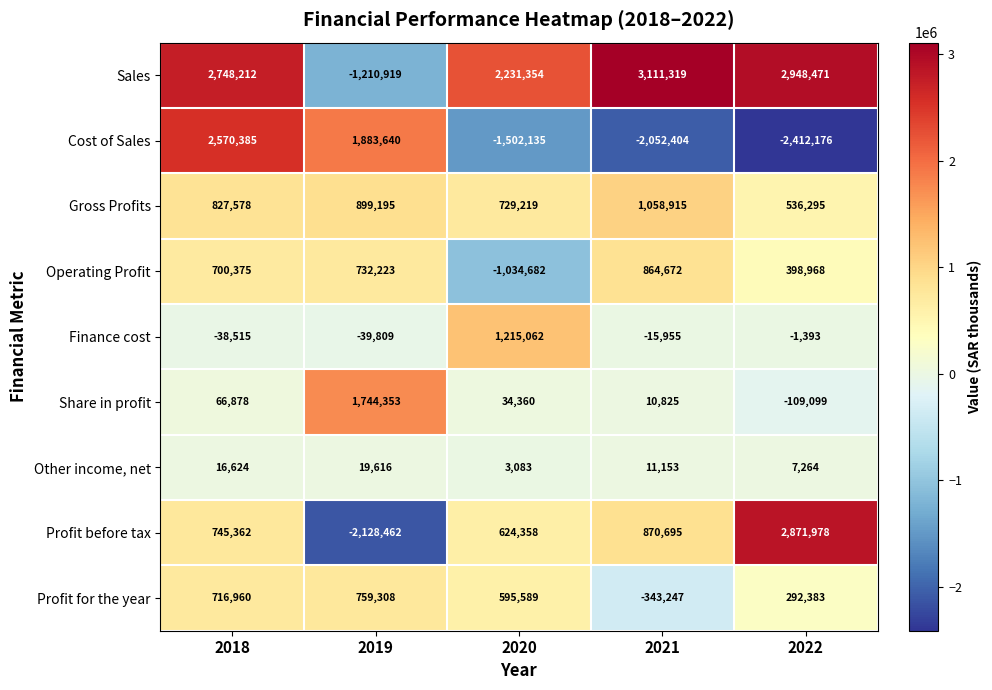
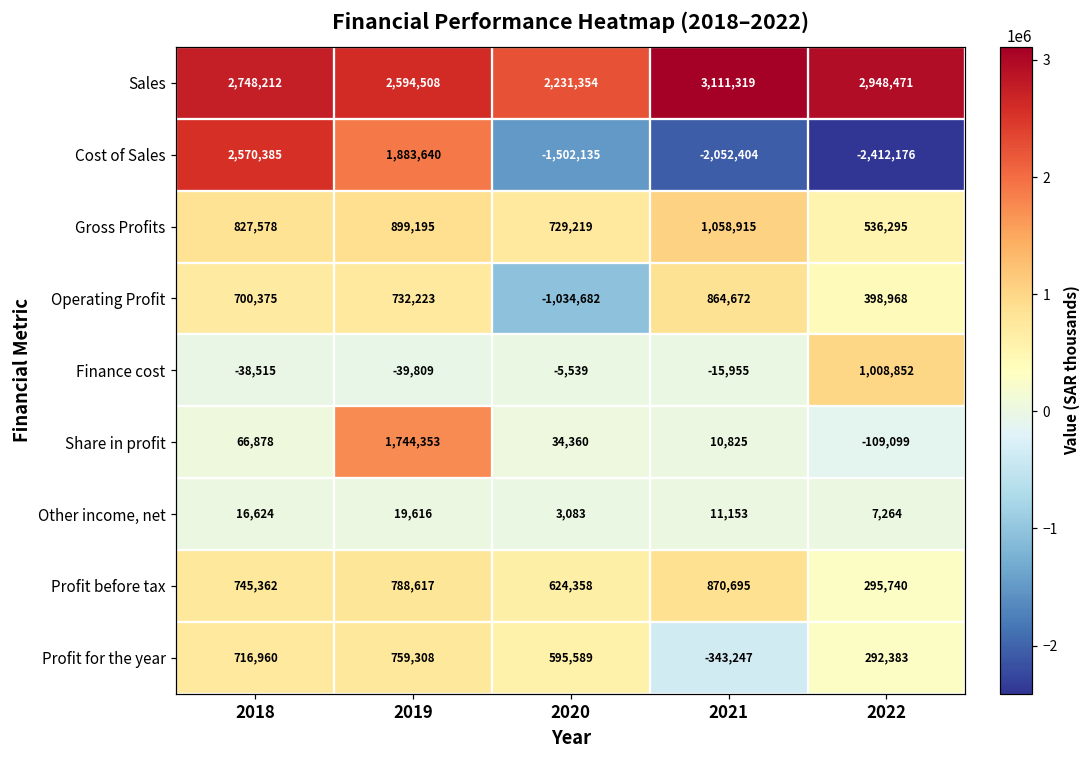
  {
    "Sales": {
      "2018": "2,748,212",
-     "2019": "-1,210,919",
+     "2019": "2,594,508",
      "2020": "2,231,354",
      "2021": "3,111,319",
      "2022": "2,948,471"
    },
    "Cost of Sales": {
      "2018": "2,570,385",
      "2019": "1,883,640",
      "2020": "-1,502,135",
      "2021": "-2,052,404",
      "2022": "-2,412,176"
    },
    "Gross Profits": {
      "2018": "827,578",
      "2019": "899,195",
      "2020": "729,219",
      "2021": "1,058,915",
      "2022": "536,295"
    },
    "Operating Profit": {
      "2018": "700,375",
      "2019": "732,223",
      "2020": "-1,034,682",
      "2021": "864,672",
      "2022": "398,968"
    },
    "Finance cost": {
      "2018": "-38,515",
      "2019": "-39,809",
-     "2020": "1,215,062",
+     "2020": "-5,539",
      "2021": "-15,955",
-     "2022": "-1,393"
+     "2022": "1,008,852"
    },
    "Share in profit": {
      "2018": "66,878",
      "2019": "1,744,353",
      "2020": "34,360",
      "2021": "10,825",
      "2022": "-109,099"
    },
    "Other income, net": {
      "2018": "16,624",
      "2019": "19,616",
      "2020": "3,083",
      "2021": "11,153",
      "2022": "7,264"
    },
    "Profit before tax": {
      "2018": "745,362",
-     "2019": "-2,128,462",
+     "2019": "788,617",
      "2020": "624,358",
      "2021": "870,695",
-     "2022": "2,871,978"
+     "2022": "295,740"
    },
    "Profit for the year": {
      "2018": "716,960",
      "2019": "759,308",
      "2020": "595,589",
      "2021": "-343,247",
      "2022": "292,383"
    }
  }
